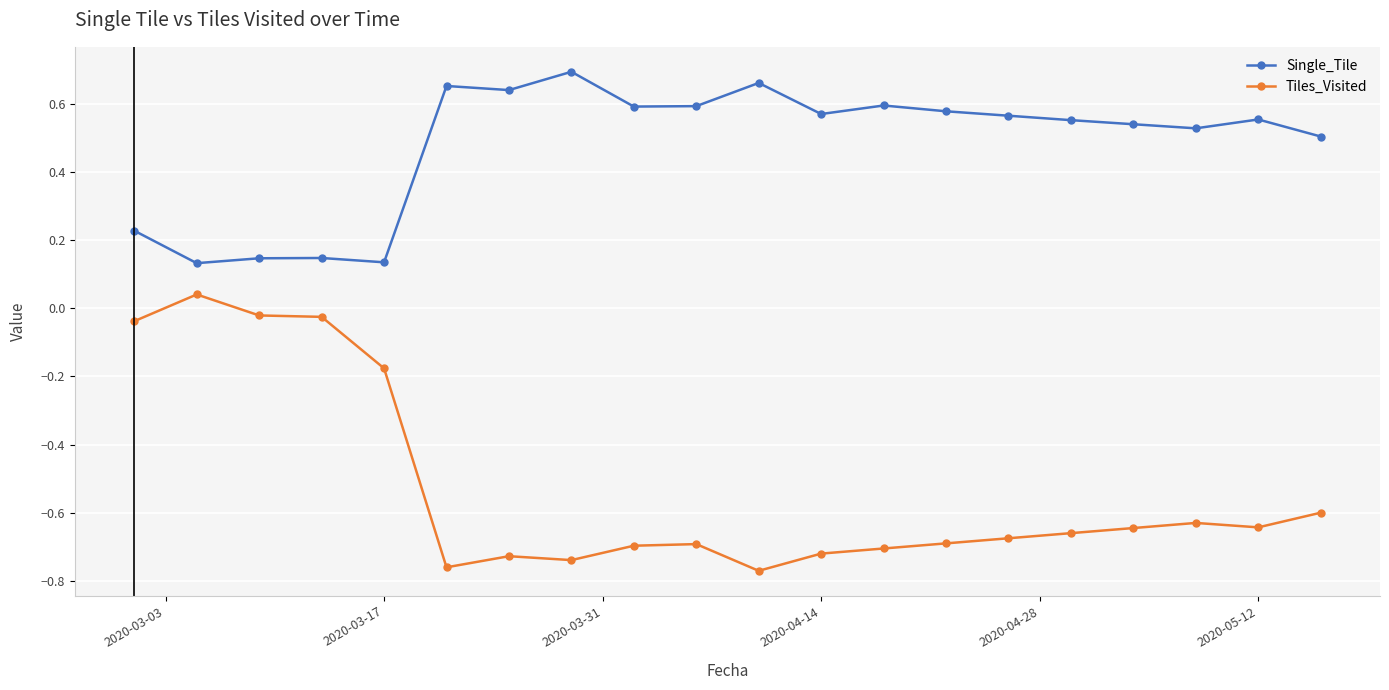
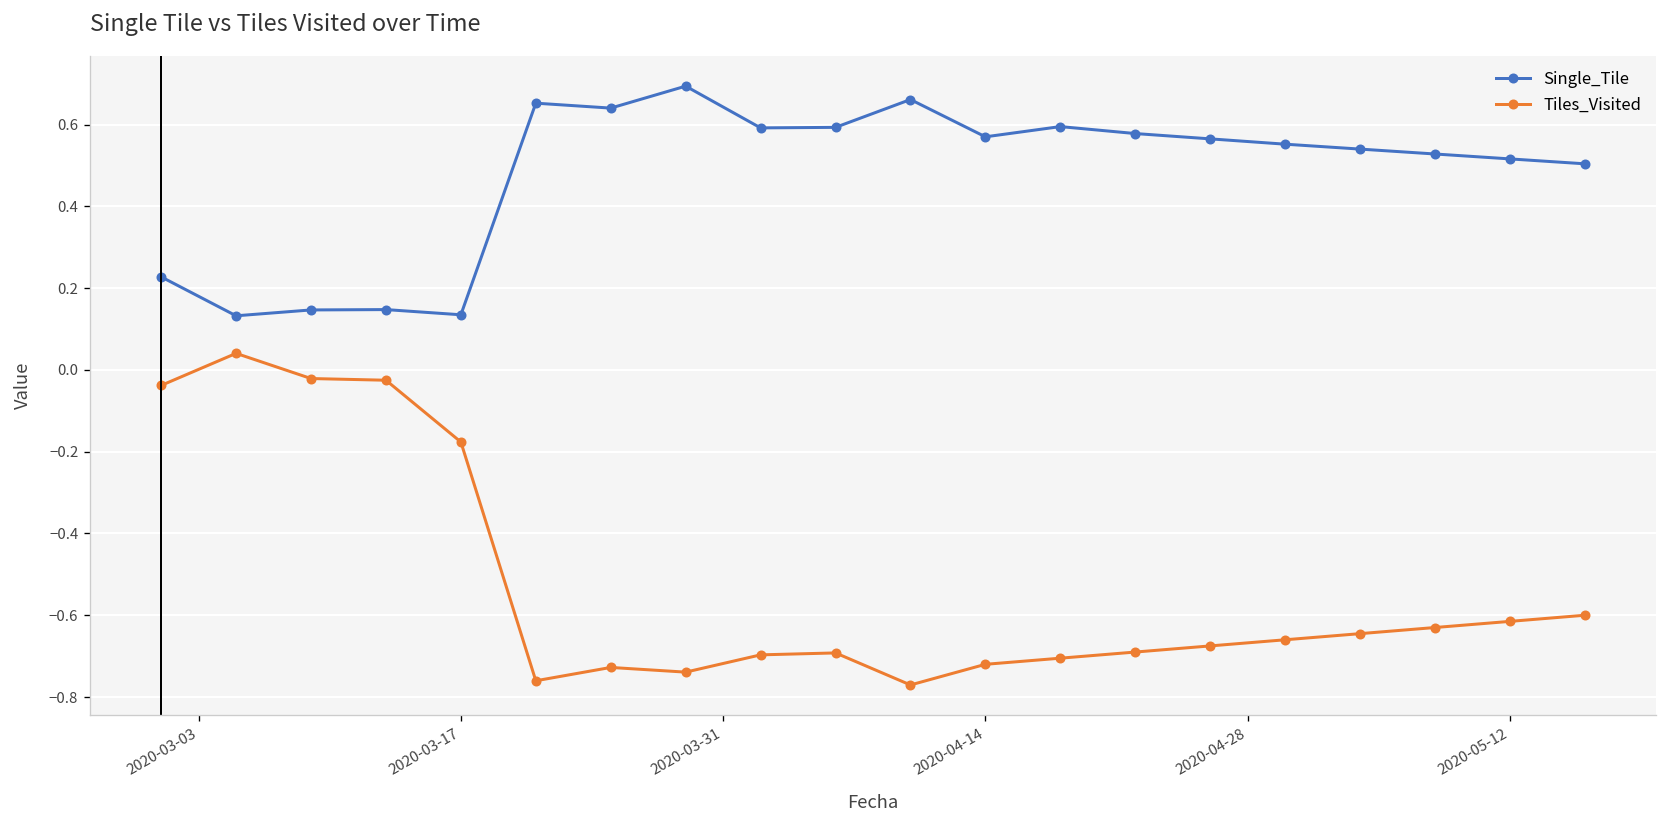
  {
    "Single_Tile": {
      "2020-03-17": 0.13,
      "2020-04-14": 0.57,
-     "2020-05-12": 0.55
+     "2020-05-12": 0.52
    },
    "Tiles_Visited": {
      "2020-03-17": -0.18,
      "2020-04-14": -0.72,
-     "2020-05-12": -0.64
+     "2020-05-12": -0.62
    }
  }
